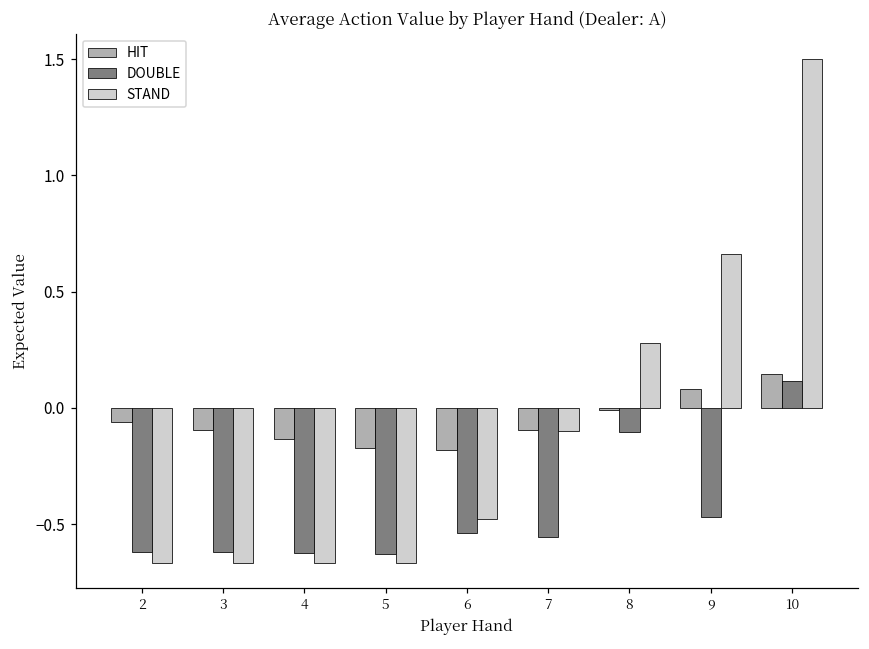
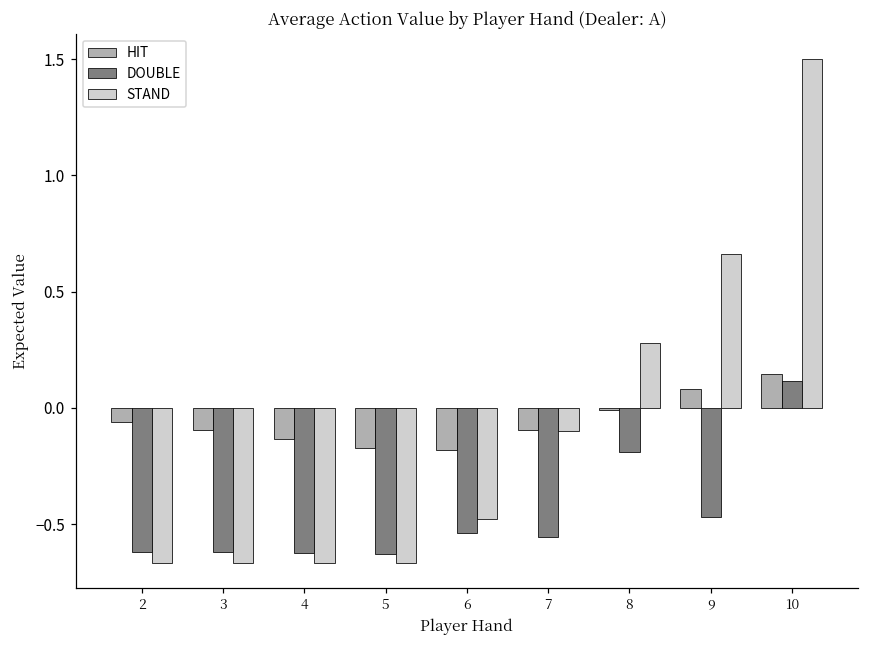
  {
    "DOUBLE": {
      "2": -0.62,
      "3": -0.62,
      "4": -0.62,
      "5": -0.63,
      "6": -0.54,
      "7": -0.56,
-     "8": -0.10,
+     "8": -0.19,
      "9": -0.47,
      "10": 0.11
    }
  }
